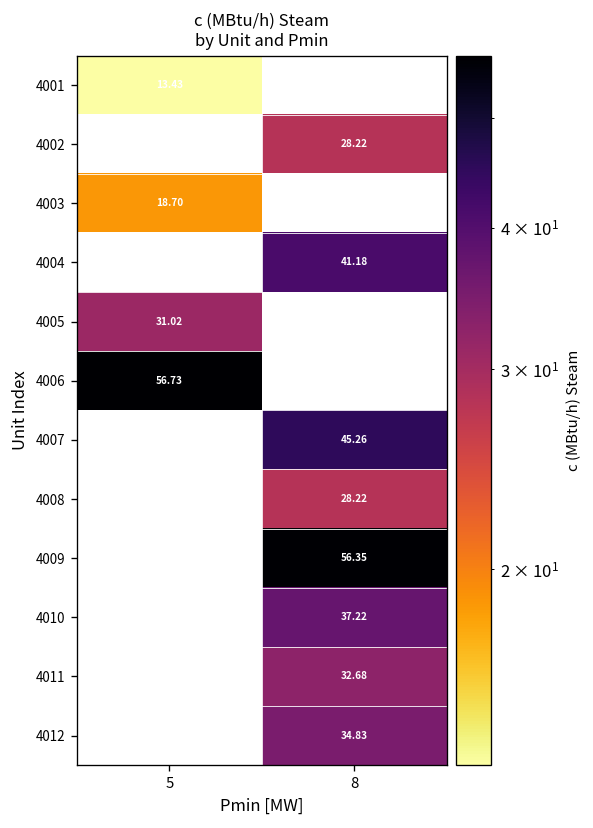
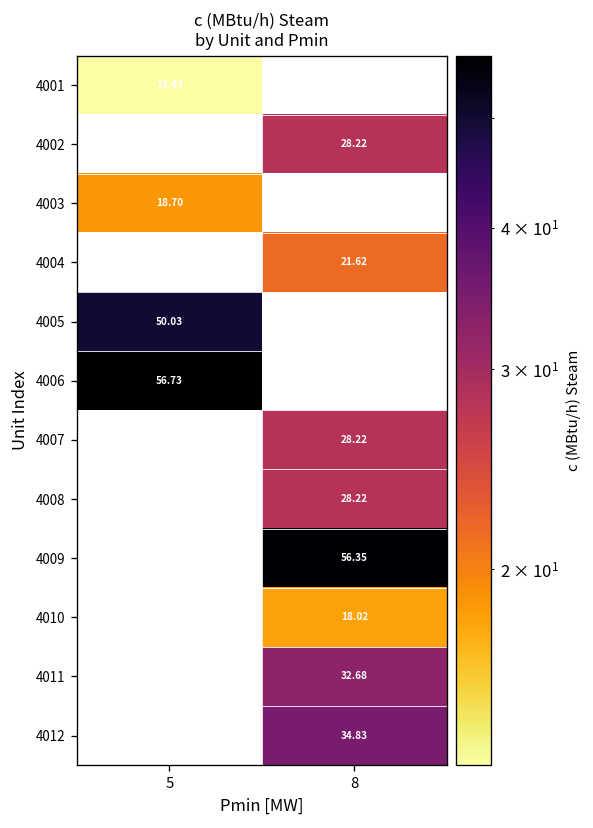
  {
    "4001": {
      "5": 13.43
    },
    "4002": {
      "8": 28.22
    },
    "4003": {
      "5": 18.70
    },
    "4004": {
-     "8": 41.18
+     "8": 21.62
    },
    "4005": {
-     "5": 31.02
+     "5": 50.03
    },
    "4006": {
      "5": 56.73
    },
    "4007": {
-     "8": 45.26
+     "8": 28.22
    },
    "4008": {
      "8": 28.22
    },
    "4009": {
      "8": 56.35
    },
    "4010": {
-     "8": 37.22
+     "8": 18.02
    },
    "4011": {
      "8": 32.68
    },
    "4012": {
      "8": 34.83
    }
  }
